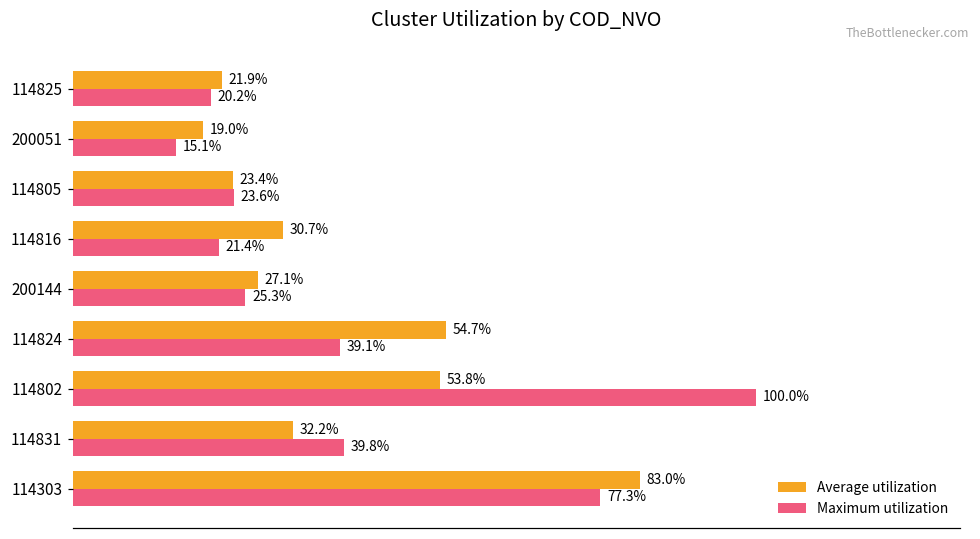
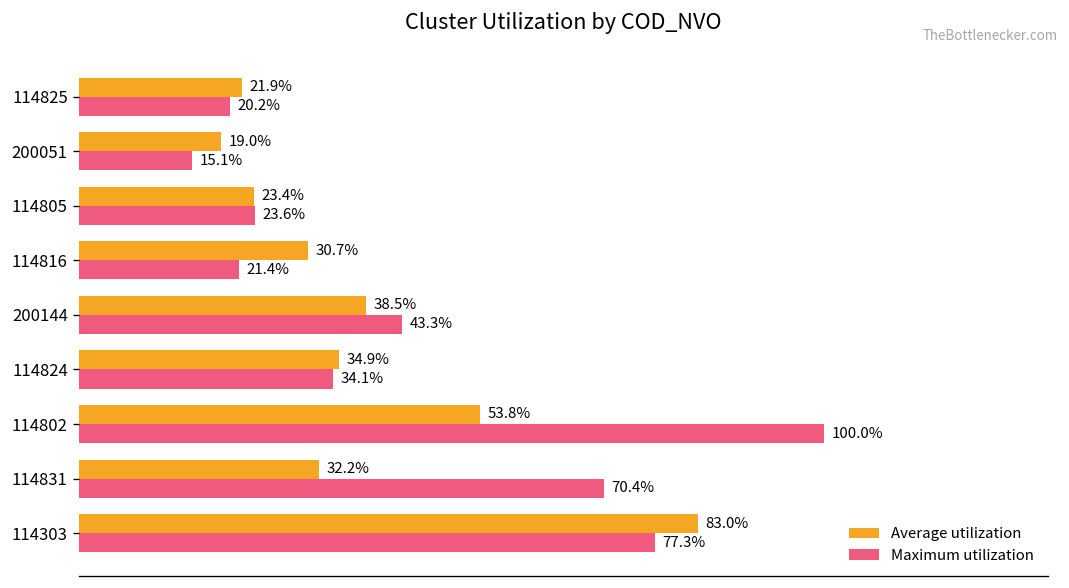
  {
    "Average utilization": {
      "114825": "21.9%",
      "200051": "19.0%",
      "114805": "23.4%",
      "114816": "30.7%",
-     "200144": "27.1%",
-     "114824": "54.7%",
+     "200144": "38.5%",
+     "114824": "34.9%",
      "114802": "53.8%",
      "114831": "32.2%",
      "114303": "83.0%"
    },
    "Maximum utilization": {
      "114825": "20.2%",
      "200051": "15.1%",
      "114805": "23.6%",
      "114816": "21.4%",
-     "200144": "25.3%",
-     "114824": "39.1%",
+     "200144": "43.3%",
+     "114824": "34.1%",
      "114802": "100.0%",
-     "114831": "39.8%",
+     "114831": "70.4%",
      "114303": "77.3%"
    }
  }
